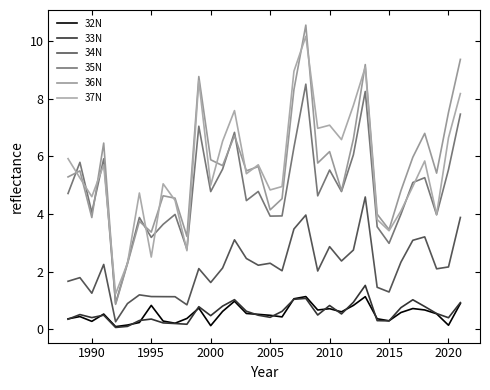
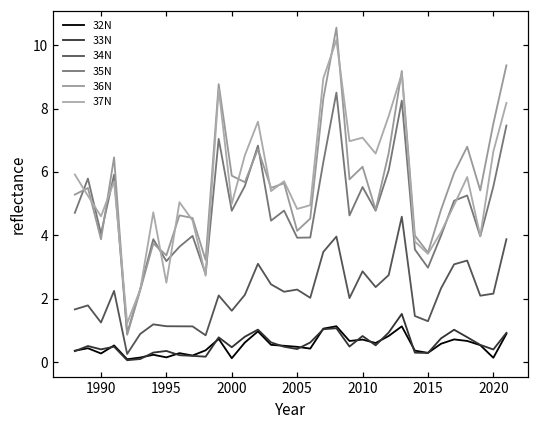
  {
    "32N": {
      "1990": 0.3,
-     "1995": 0.8,
+     "1995": 0.1,
      "2000": 0.1,
      "2010": 0.7,
      "2020": 0.1
    }
  }
